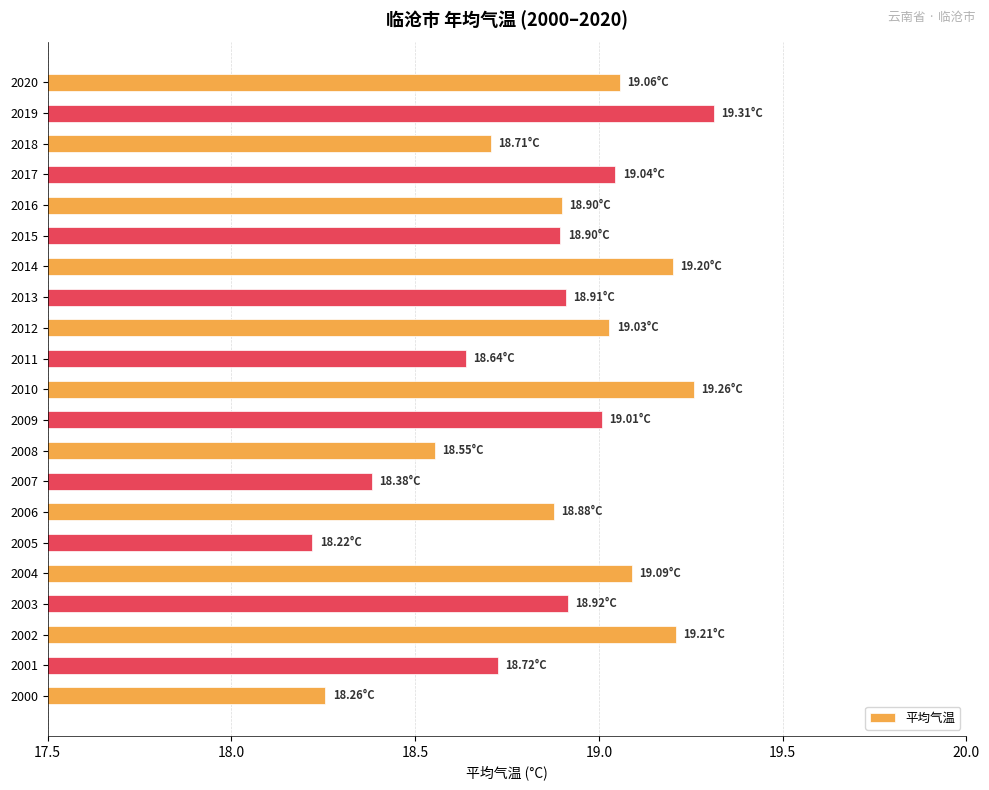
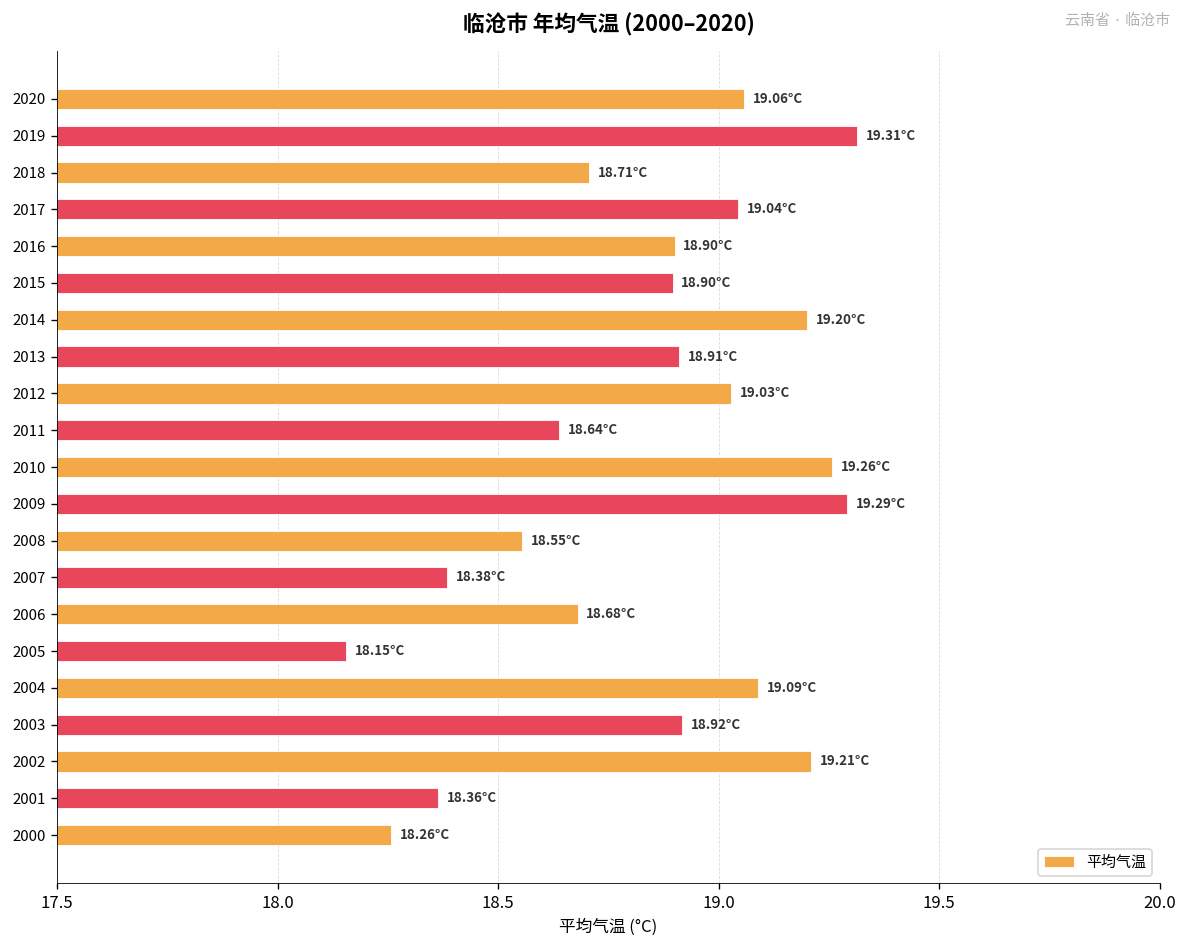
  {
    "2020": "19.06°C",
    "2019": "19.31°C",
    "2018": "18.71°C",
    "2017": "19.04°C",
    "2016": "18.90°C",
    "2015": "18.90°C",
    "2014": "19.20°C",
    "2013": "18.91°C",
    "2012": "19.03°C",
    "2011": "18.64°C",
    "2010": "19.26°C",
-   "2009": "19.01°C",
+   "2009": "19.29°C",
    "2008": "18.55°C",
    "2007": "18.38°C",
-   "2006": "18.88°C",
-   "2005": "18.22°C",
+   "2006": "18.68°C",
+   "2005": "18.15°C",
    "2004": "19.09°C",
    "2003": "18.92°C",
    "2002": "19.21°C",
-   "2001": "18.72°C",
+   "2001": "18.36°C",
    "2000": "18.26°C"
  }
